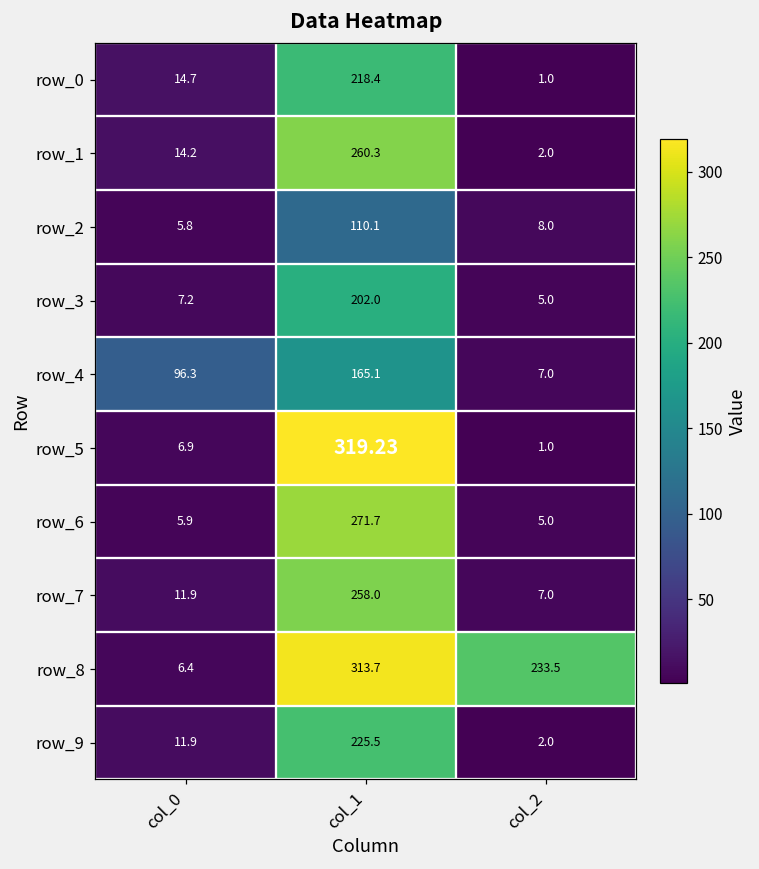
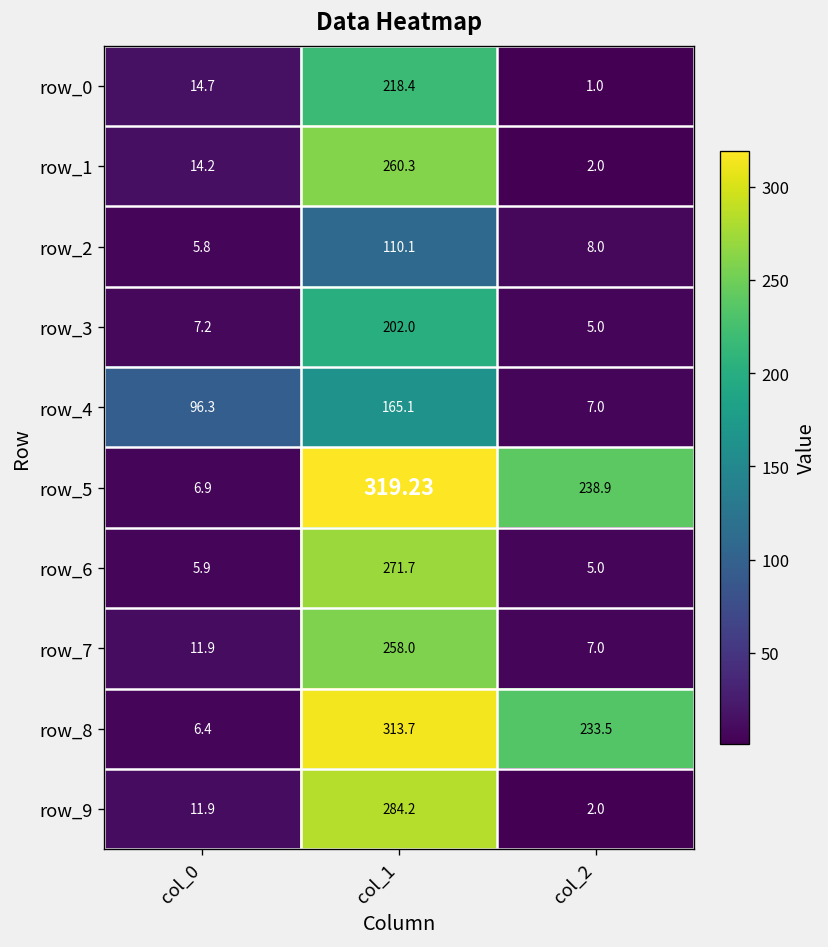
  {
    "row_0": {
      "col_0": 14.7,
      "col_1": 218.4,
      "col_2": 1.0
    },
    "row_1": {
      "col_0": 14.2,
      "col_1": 260.3,
      "col_2": 2.0
    },
    "row_2": {
      "col_0": 5.8,
      "col_1": 110.1,
      "col_2": 8.0
    },
    "row_3": {
      "col_0": 7.2,
      "col_1": 202.0,
      "col_2": 5.0
    },
    "row_4": {
      "col_0": 96.3,
      "col_1": 165.1,
      "col_2": 7.0
    },
    "row_5": {
      "col_0": 6.9,
      "col_1": 319.23,
-     "col_2": 1.0
+     "col_2": 238.9
    },
    "row_6": {
      "col_0": 5.9,
      "col_1": 271.7,
      "col_2": 5.0
    },
    "row_7": {
      "col_0": 11.9,
      "col_1": 258.0,
      "col_2": 7.0
    },
    "row_8": {
      "col_0": 6.4,
      "col_1": 313.7,
      "col_2": 233.5
    },
    "row_9": {
      "col_0": 11.9,
-     "col_1": 225.5,
+     "col_1": 284.2,
      "col_2": 2.0
    }
  }
